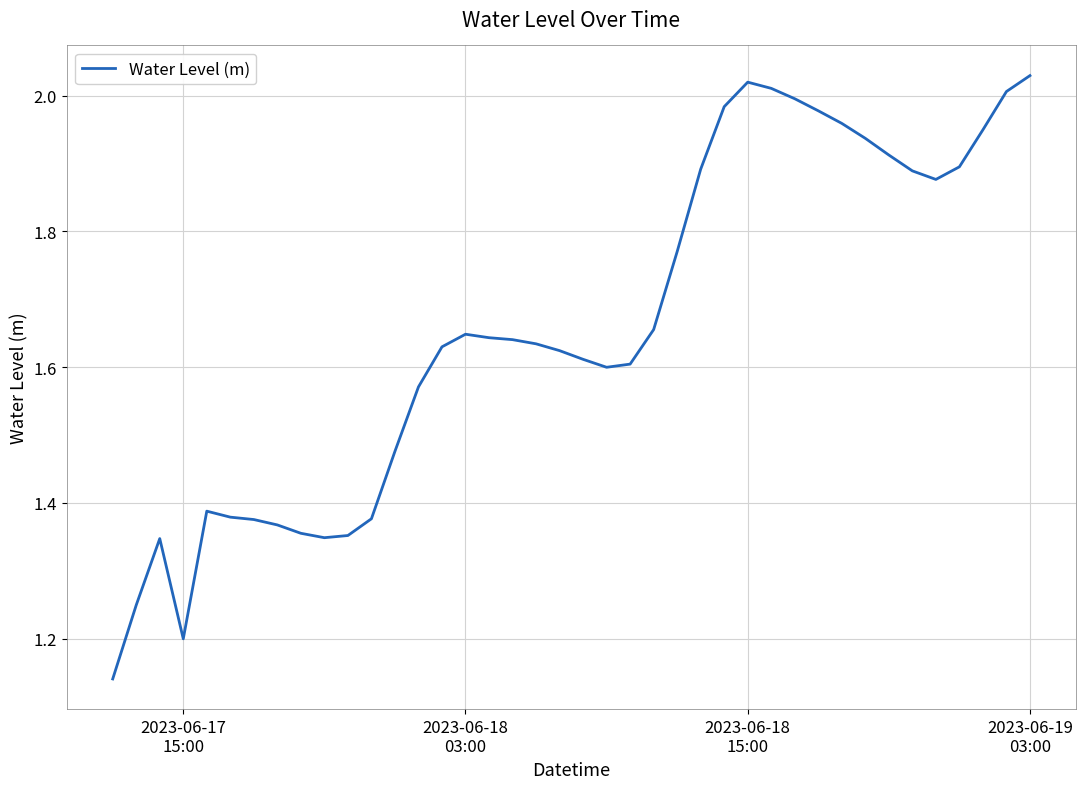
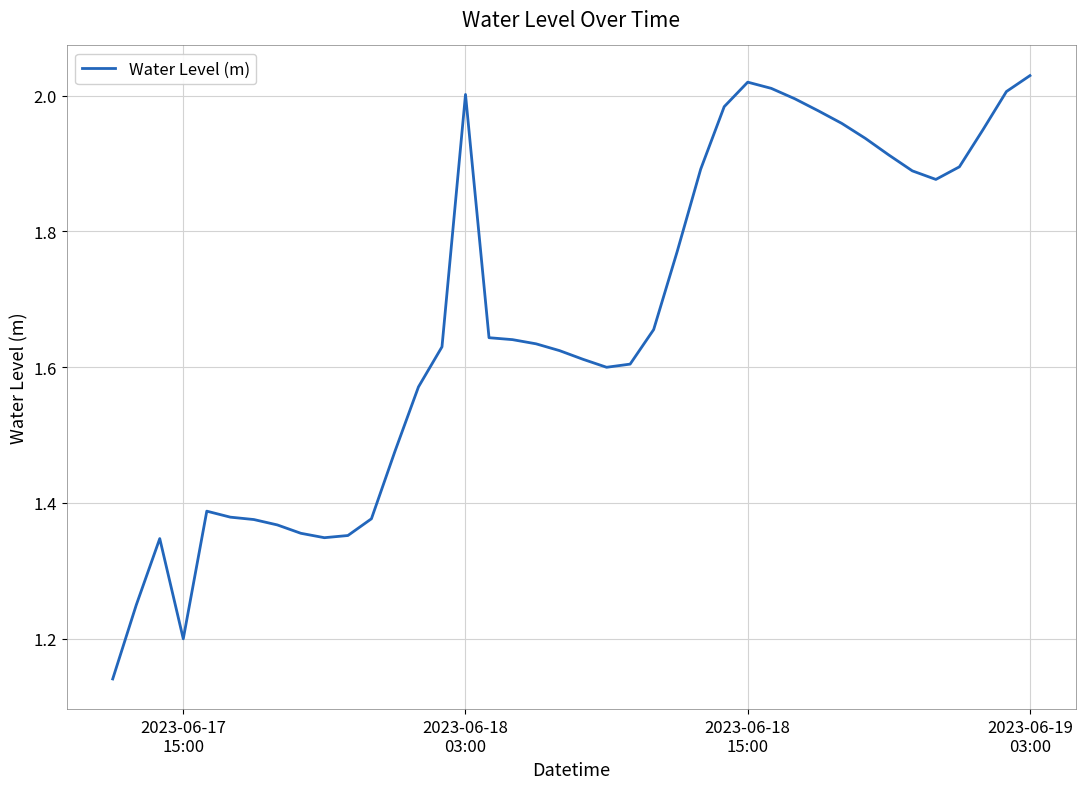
  {
    "2023-06-17 15:00": 1.20,
-   "2023-06-18 03:00": 1.65,
+   "2023-06-18 03:00": 2.00,
    "2023-06-18 15:00": 2.02,
    "2023-06-19 03:00": 2.03
  }
